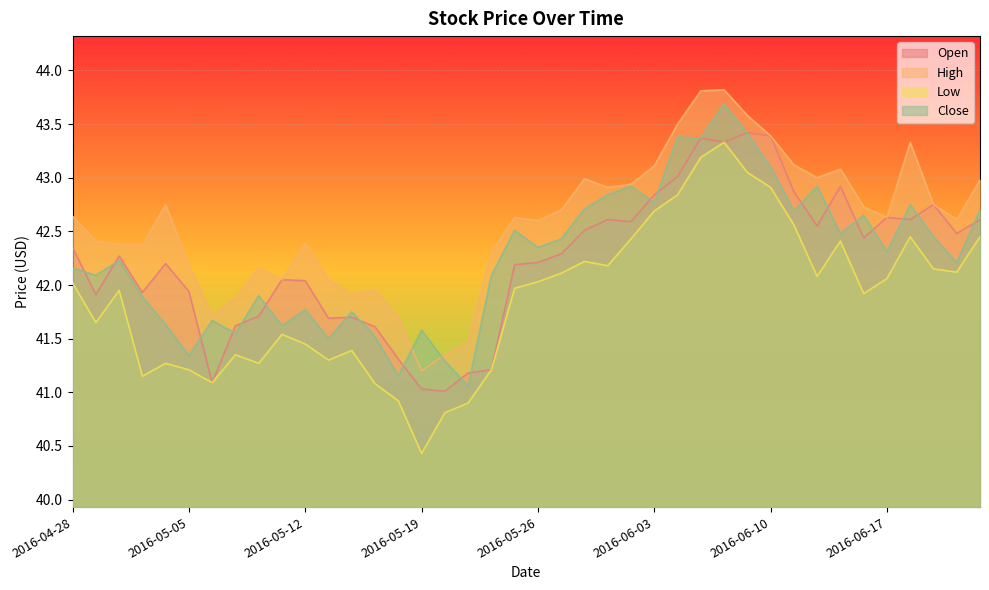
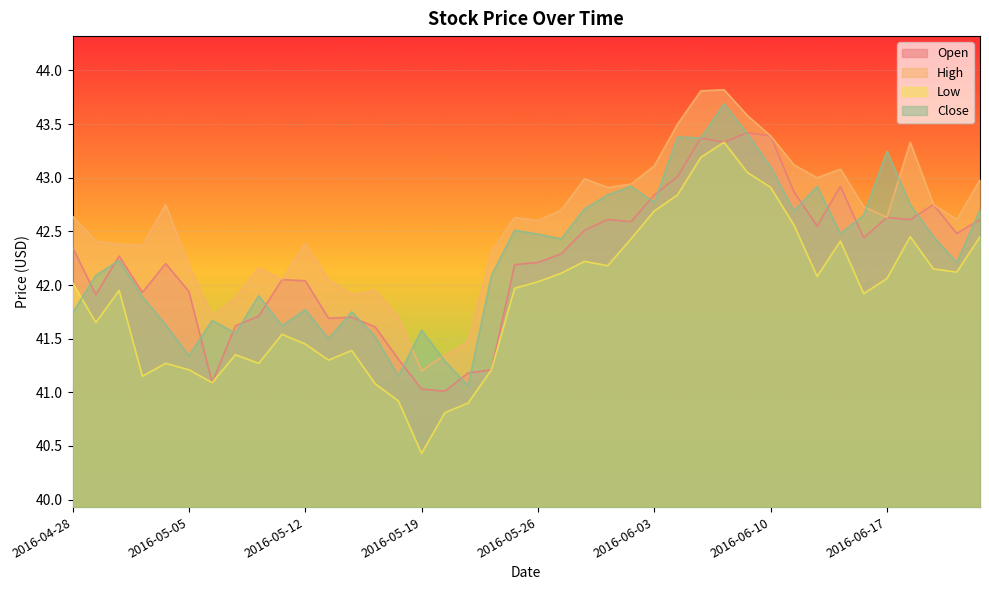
  {
    "Close": {
-     "2016-04-28": 42.16,
+     "2016-04-28": 41.74,
      "2016-05-05": 41.34,
      "2016-05-12": 41.77,
      "2016-05-19": 41.58,
-     "2016-05-26": 42.35,
+     "2016-05-26": 42.47,
      "2016-06-03": 42.77,
      "2016-06-10": 43.10,
-     "2016-06-17": 42.31
+     "2016-06-17": 43.25
    }
  }
